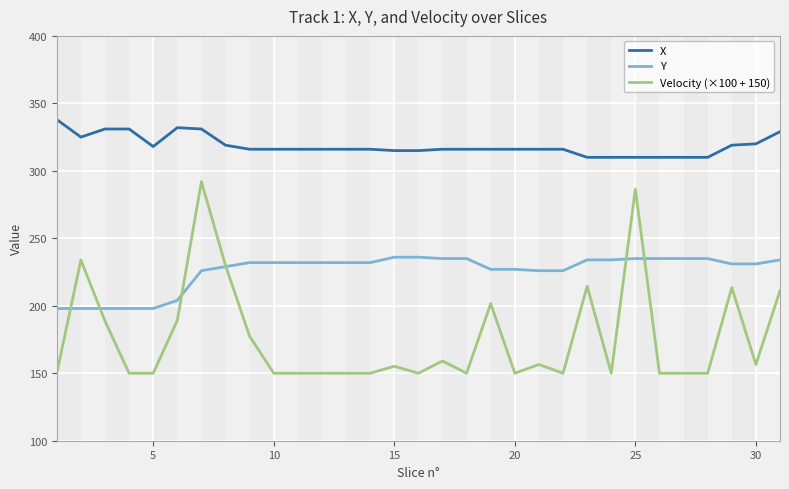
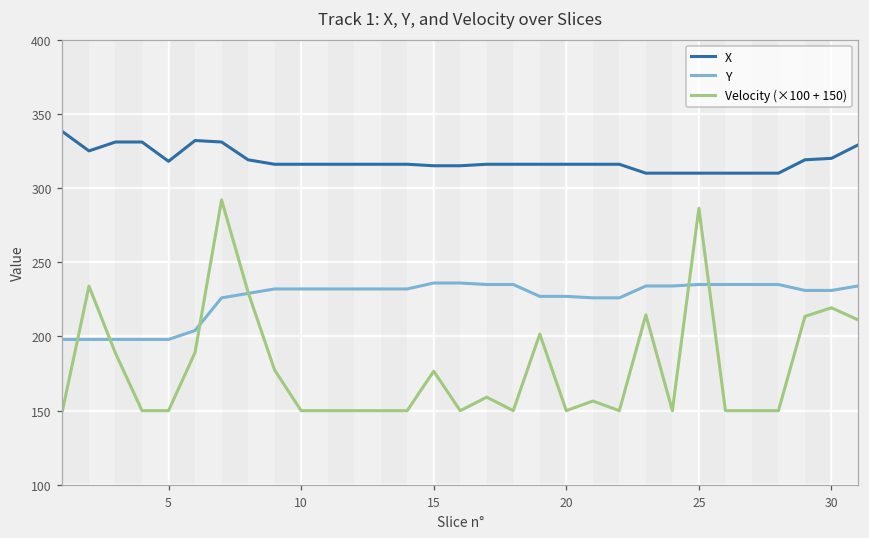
  {
    "X": {
      "5": 318,
      "10": 316,
      "15": 315,
      "20": 316,
      "25": 310,
      "30": 320
    },
    "Y": {
      "5": 198,
      "10": 232,
      "15": 236,
      "20": 227,
      "25": 235,
      "30": 231
    },
    "Velocity (×100 + 150)": {
      "5": 150,
      "10": 150,
-     "15": 155,
+     "15": 177,
      "20": 150,
      "25": 286,
-     "30": 157
+     "30": 219
    }
  }
